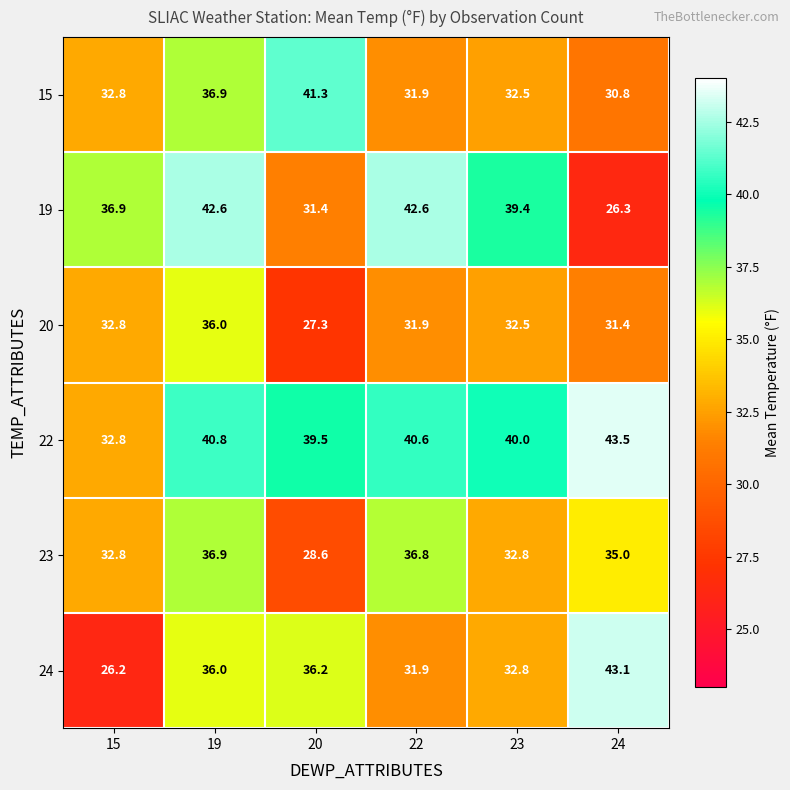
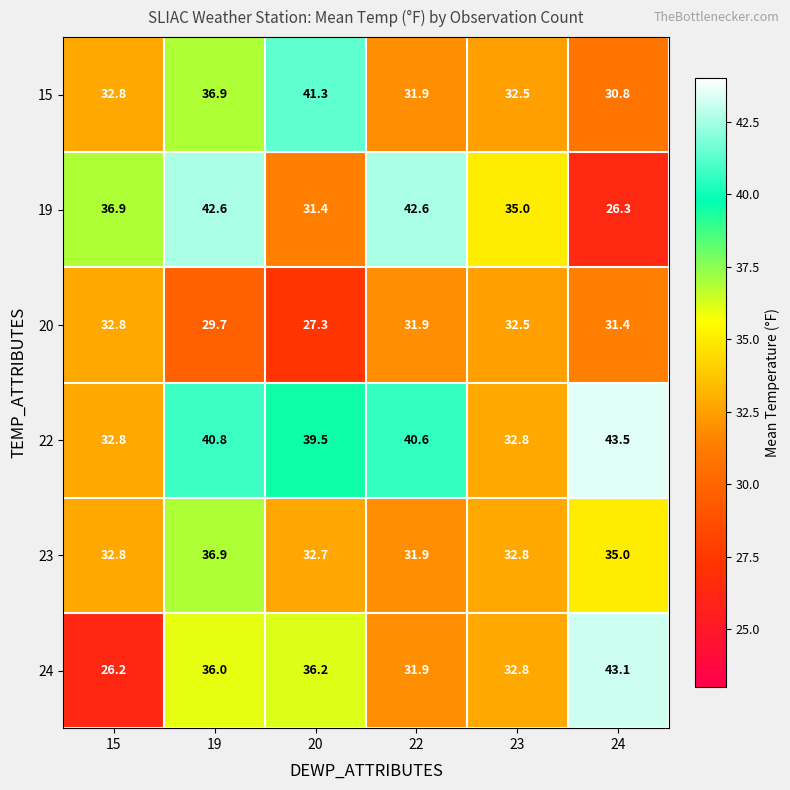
  {
    "15": {
      "15": 32.8,
      "19": 36.9,
      "20": 41.3,
      "22": 31.9,
      "23": 32.5,
      "24": 30.8
    },
    "19": {
      "15": 36.9,
      "19": 42.6,
      "20": 31.4,
      "22": 42.6,
-     "23": 39.4,
+     "23": 35.0,
      "24": 26.3
    },
    "20": {
      "15": 32.8,
-     "19": 36.0,
+     "19": 29.7,
      "20": 27.3,
      "22": 31.9,
      "23": 32.5,
      "24": 31.4
    },
    "22": {
      "15": 32.8,
      "19": 40.8,
      "20": 39.5,
      "22": 40.6,
-     "23": 40.0,
+     "23": 32.8,
      "24": 43.5
    },
    "23": {
      "15": 32.8,
      "19": 36.9,
-     "20": 28.6,
-     "22": 36.8,
+     "20": 32.7,
+     "22": 31.9,
      "23": 32.8,
      "24": 35.0
    },
    "24": {
      "15": 26.2,
      "19": 36.0,
      "20": 36.2,
      "22": 31.9,
      "23": 32.8,
      "24": 43.1
    }
  }
